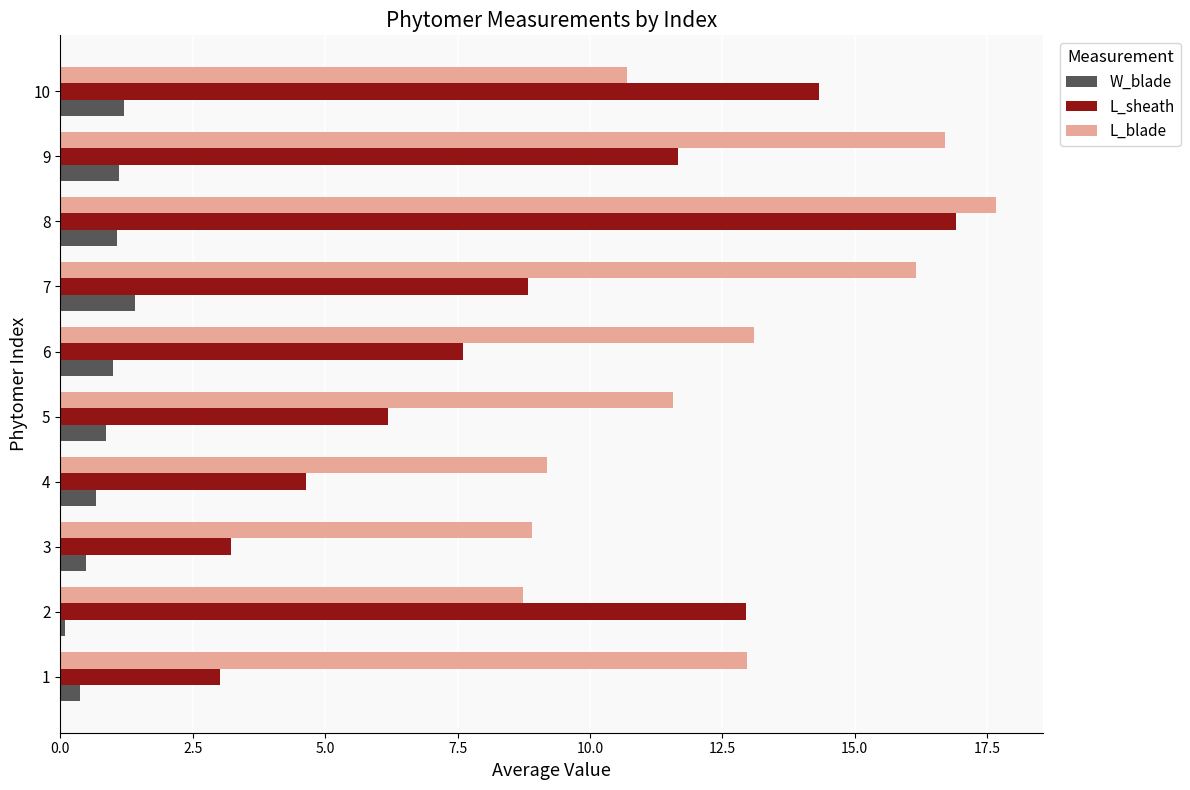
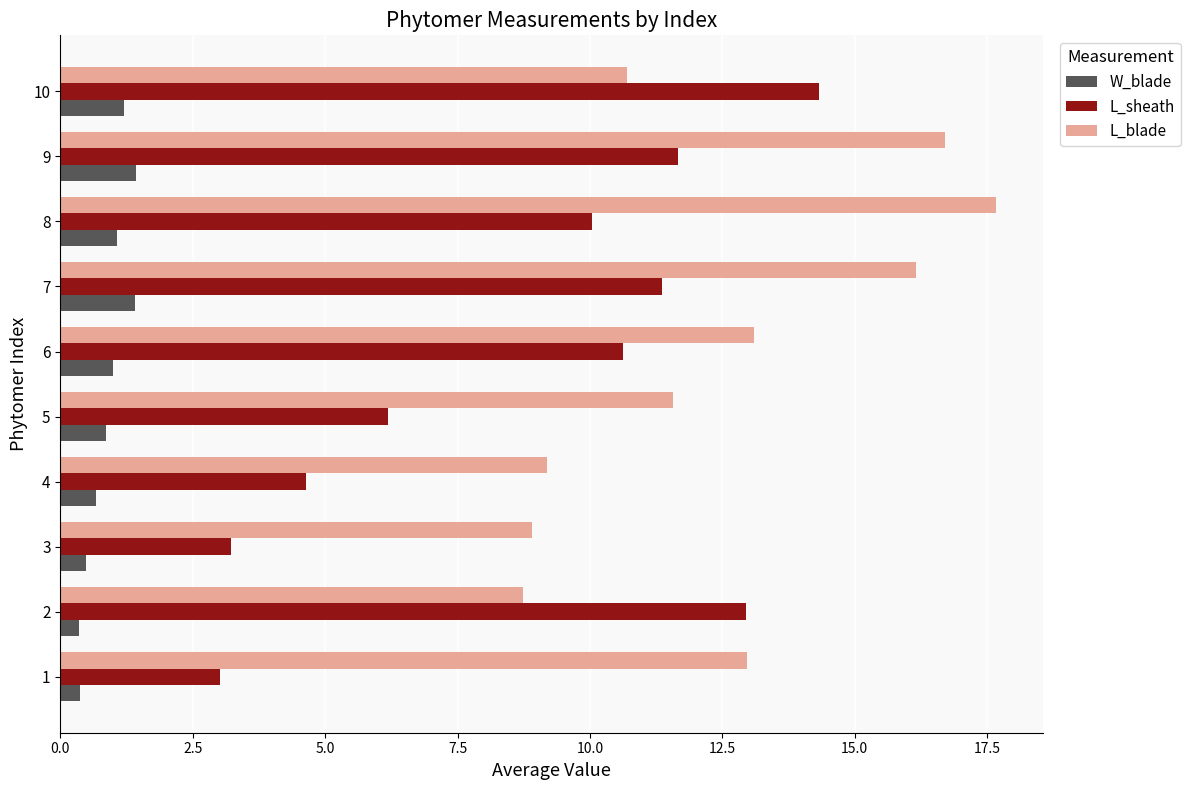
  {
    "W_blade": {
      "10": 1.2,
-     "9": 1.1,
+     "9": 1.4,
      "8": 1.1,
      "7": 1.4,
      "6": 1.0,
      "5": 0.9,
      "4": 0.7,
      "3": 0.5,
-     "2": 0.1,
+     "2": 0.4,
      "1": 0.4
    },
    "L_sheath": {
      "10": 14.3,
      "9": 11.7,
-     "8": 16.9,
-     "7": 8.8,
-     "6": 7.6,
+     "8": 10.0,
+     "7": 11.4,
+     "6": 10.6,
      "5": 6.2,
      "4": 4.6,
      "3": 3.2,
      "2": 12.9,
      "1": 3.0
    },
    "L_blade": {
      "10": 10.7,
      "9": 16.7,
      "8": 17.7,
      "7": 16.2,
      "6": 13.1,
      "5": 11.6,
      "4": 9.2,
      "3": 8.9,
      "2": 8.7,
      "1": 13.0
    }
  }
